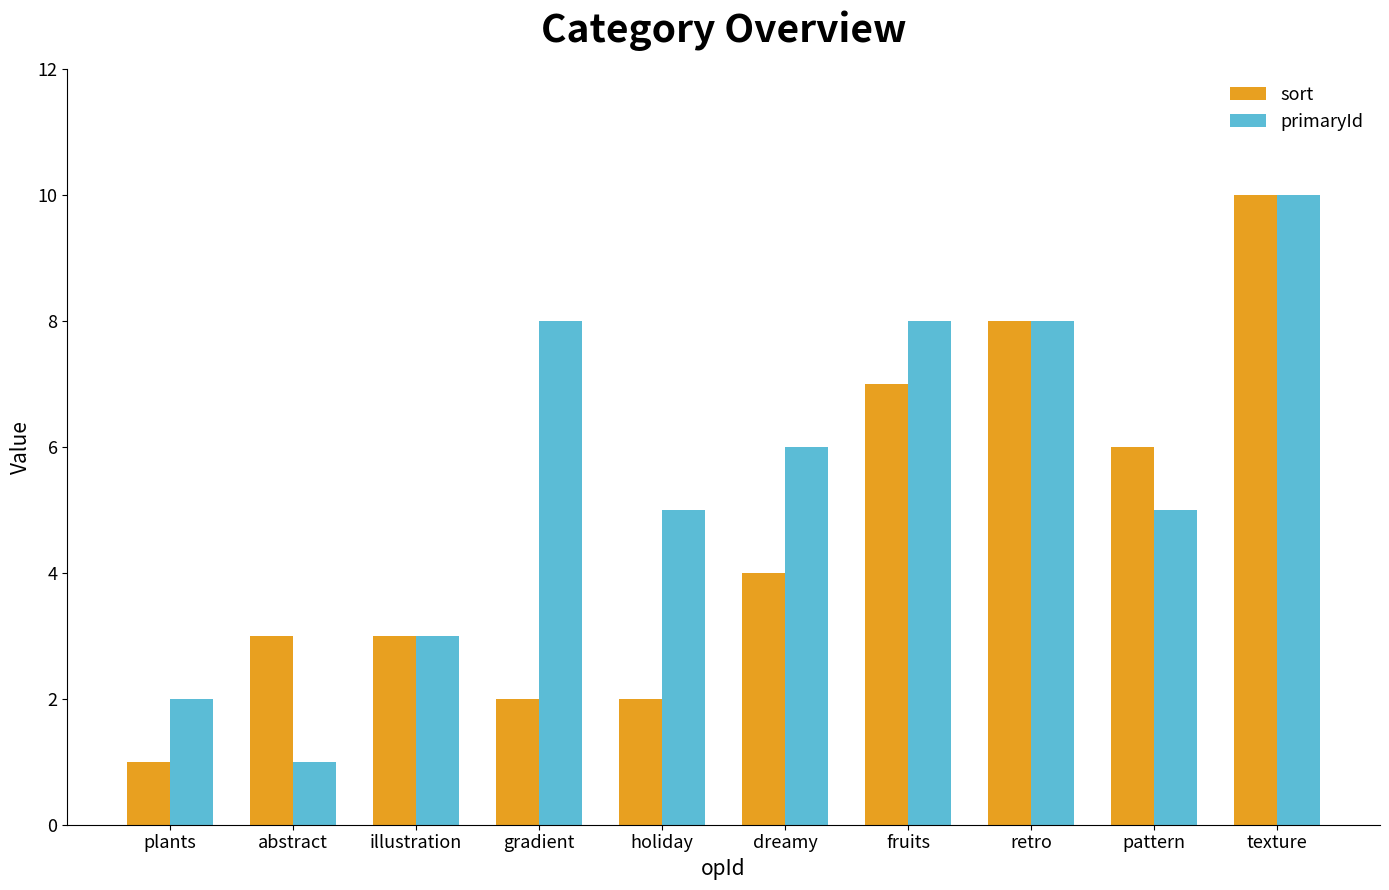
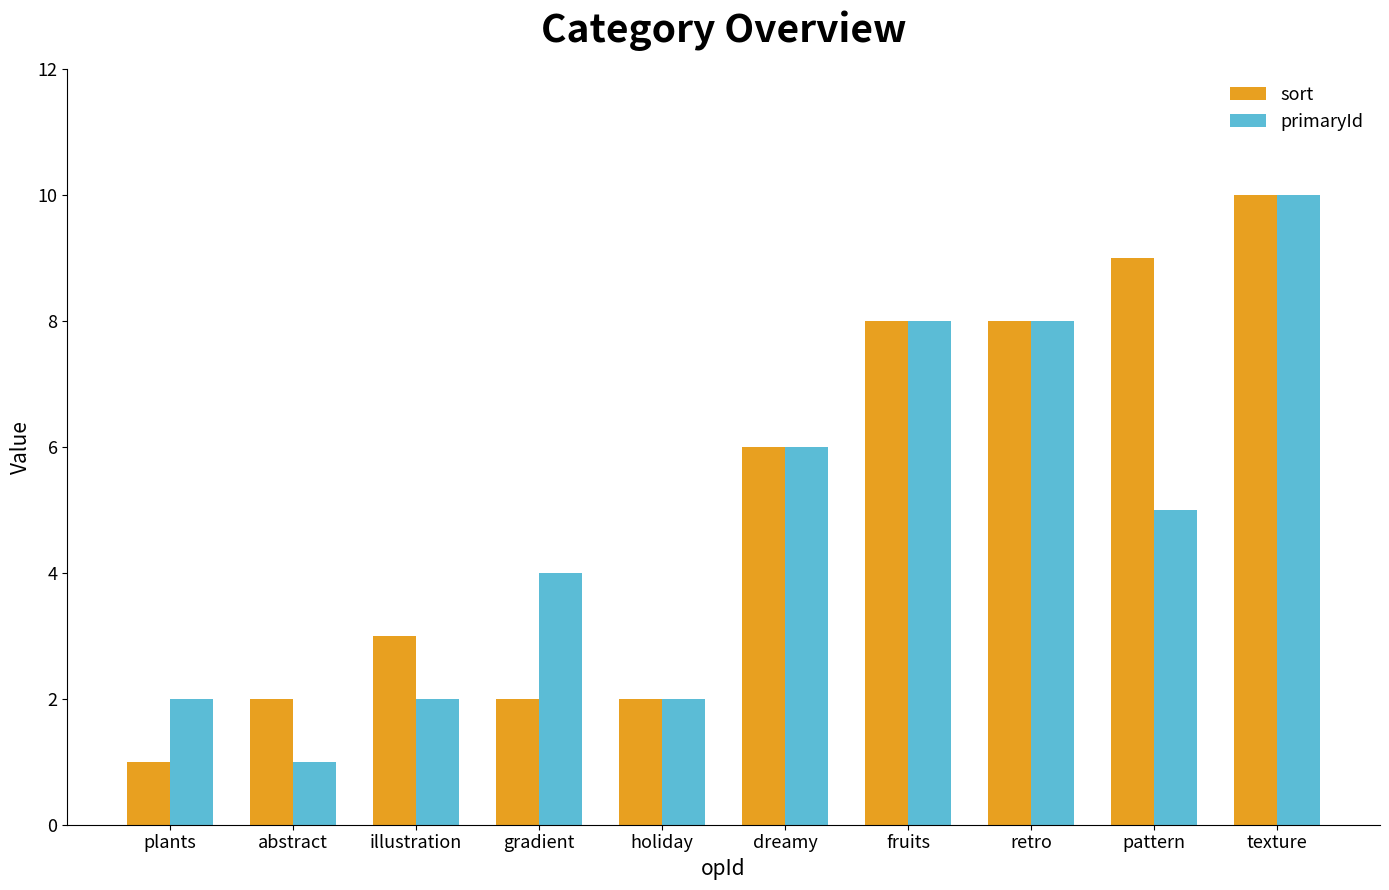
  {
    "sort": {
      "plants": 1,
-     "abstract": 3,
+     "abstract": 2,
      "illustration": 3,
      "gradient": 2,
      "holiday": 2,
-     "dreamy": 4,
-     "fruits": 7,
+     "dreamy": 6,
+     "fruits": 8,
      "retro": 8,
-     "pattern": 6,
+     "pattern": 9,
      "texture": 10
    },
    "primaryId": {
      "plants": 2,
      "abstract": 1,
-     "illustration": 3,
-     "gradient": 8,
-     "holiday": 5,
+     "illustration": 2,
+     "gradient": 4,
+     "holiday": 2,
      "dreamy": 6,
      "fruits": 8,
      "retro": 8,
      "pattern": 5,
      "texture": 10
    }
  }
